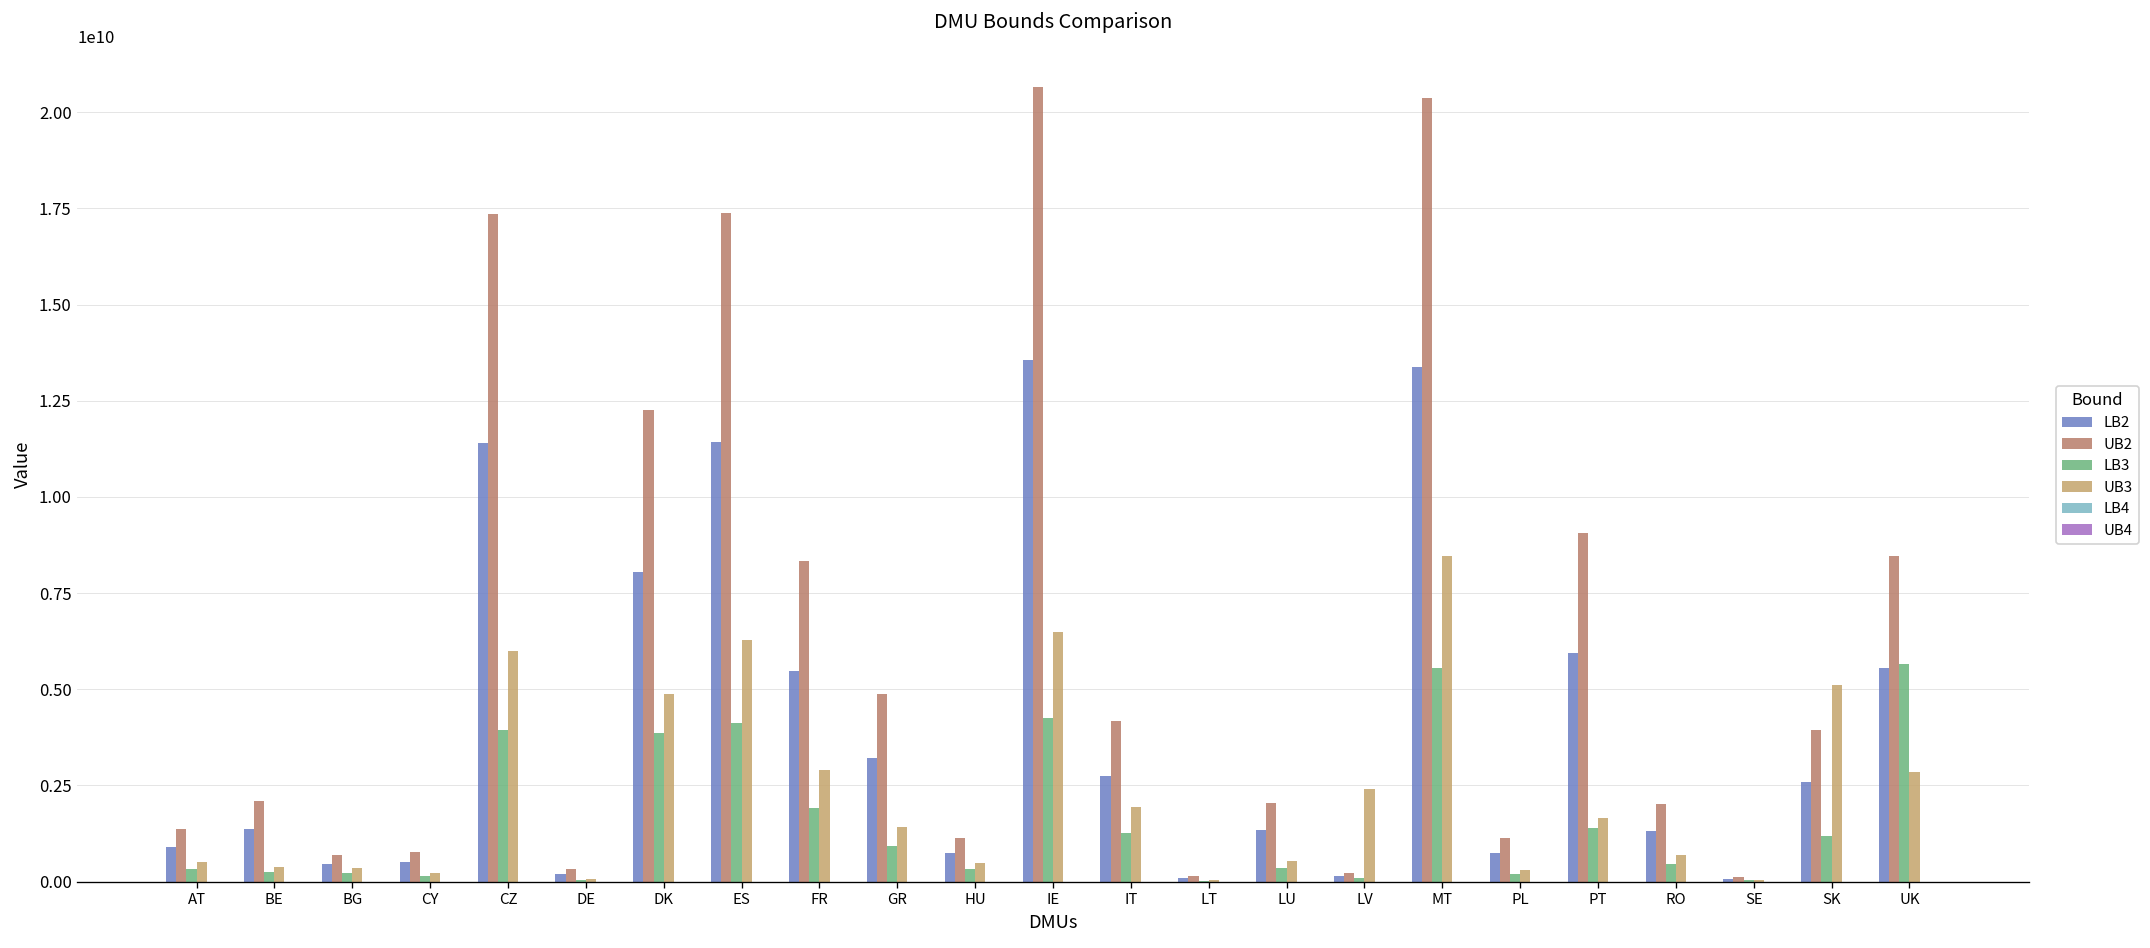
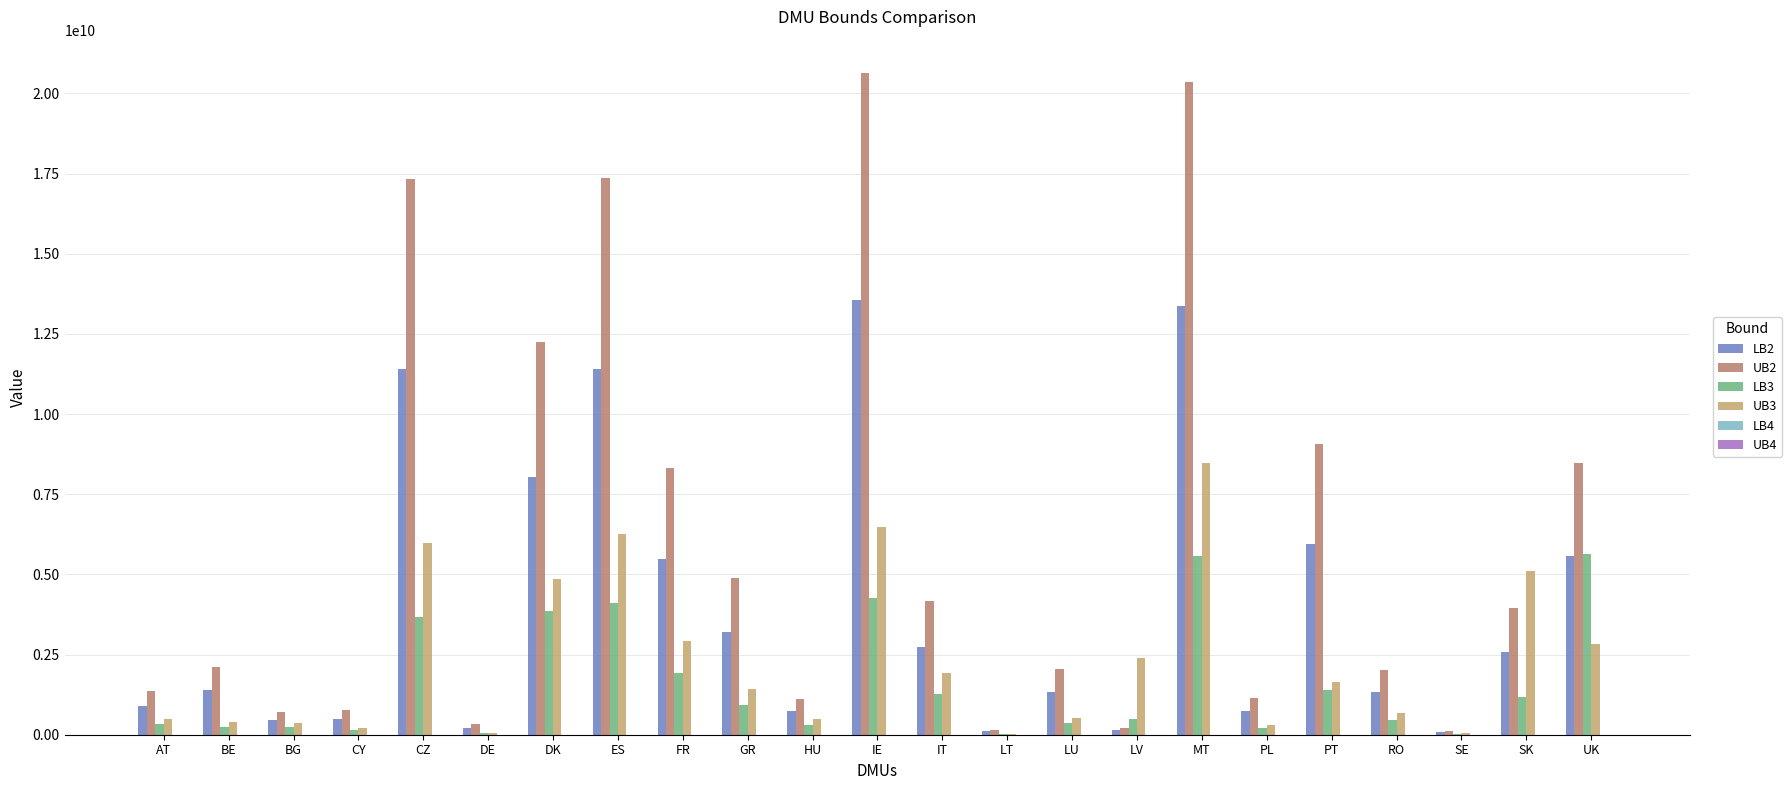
  {
    "LB3": {
      "AT": 300000000,
      "BE": 300000000,
      "BG": 200000000,
      "CY": 100000000,
-     "CZ": 3900000000,
+     "CZ": 3700000000,
      "DK": 3900000000,
      "ES": 4100000000,
      "FR": 1900000000,
      "GR": 900000000,
      "HU": 300000000,
      "IE": 4300000000,
      "IT": 1300000000,
      "LU": 400000000,
-     "LV": 100000000,
+     "LV": 500000000,
      "MT": 5600000000,
      "PL": 200000000,
      "PT": 1400000000,
      "RO": 500000000,
      "SK": 1200000000,
      "UK": 5700000000
    }
  }
